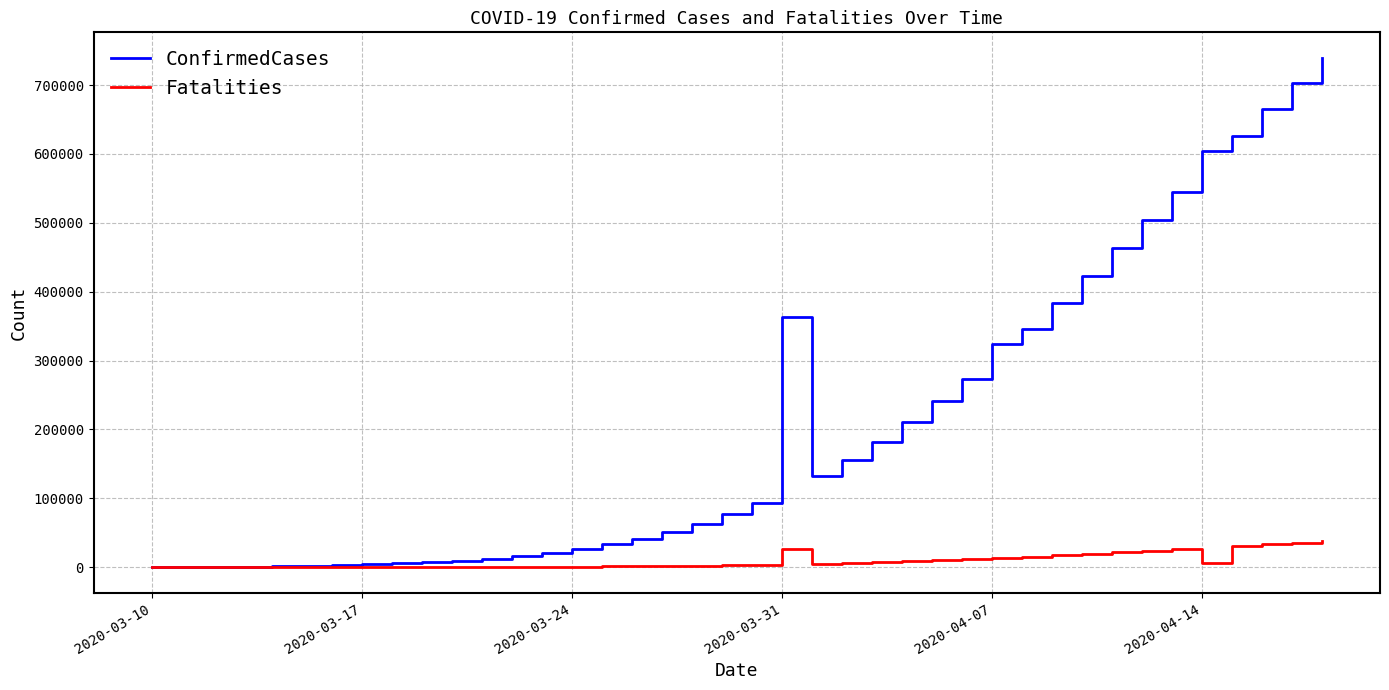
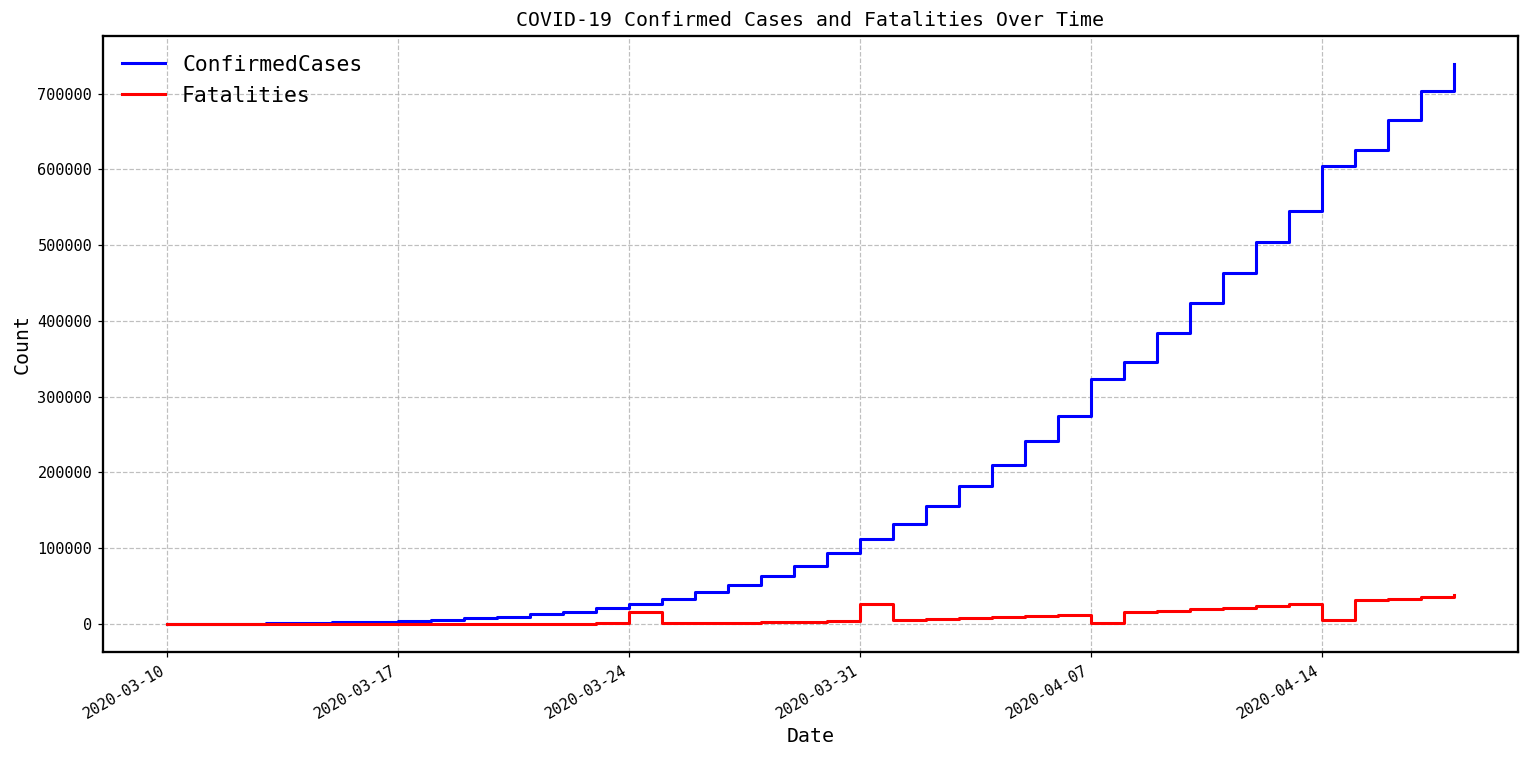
  {
    "ConfirmedCases": {
      "2020-03-17": 0,
      "2020-03-24": 30000,
-     "2020-03-31": 360000,
+     "2020-03-31": 110000,
      "2020-04-07": 320000,
      "2020-04-14": 600000
    },
    "Fatalities": {
      "2020-03-17": 0,
-     "2020-03-24": 0,
+     "2020-03-24": 20000,
      "2020-03-31": 30000,
-     "2020-04-07": 10000,
+     "2020-04-07": 0,
      "2020-04-14": 10000
    }
  }
